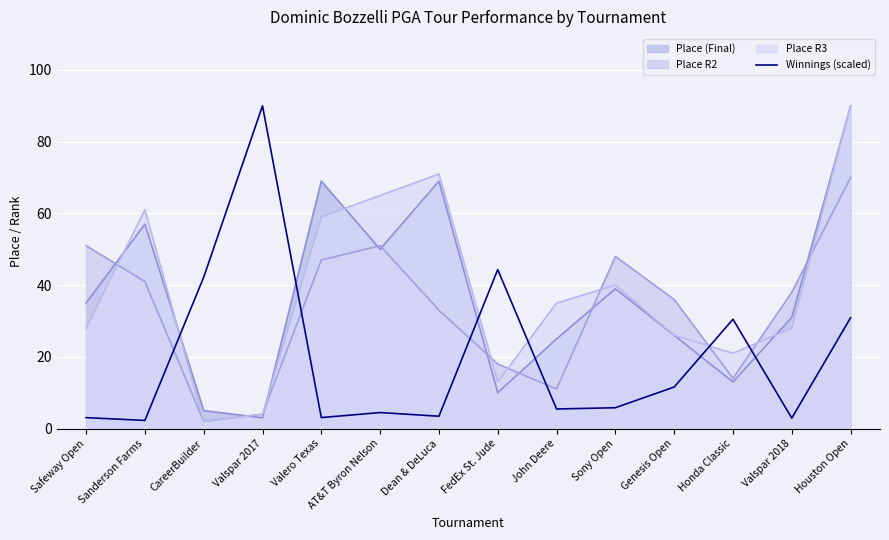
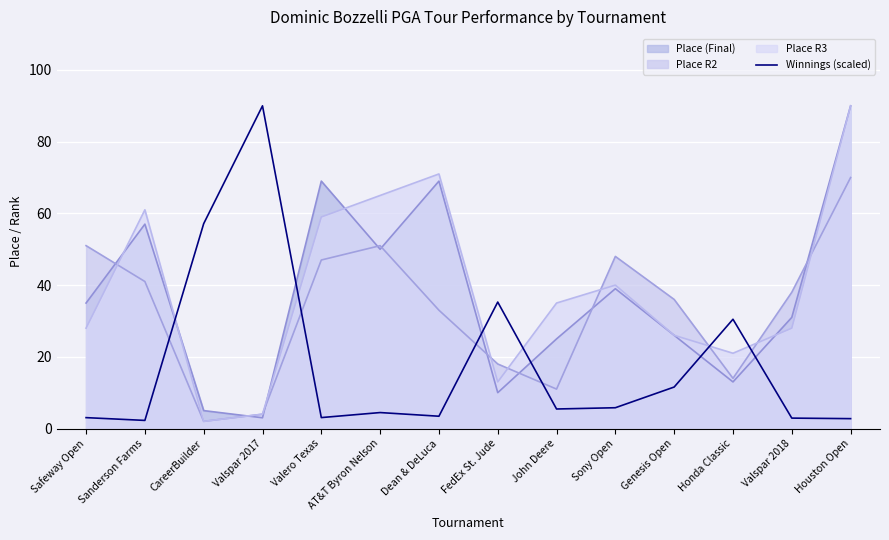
  {
    "Winnings (scaled)": {
      "Safeway Open": 3,
      "Sanderson Farms": 2,
-     "CareerBuilder": 42,
+     "CareerBuilder": 57,
      "Valspar 2017": 90,
      "Valero Texas": 3,
      "AT&T Byron Nelson": 4,
      "Dean & DeLuca": 3,
-     "FedEx St. Jude": 44,
+     "FedEx St. Jude": 35,
      "John Deere": 5,
      "Sony Open": 6,
      "Genesis Open": 12,
      "Honda Classic": 30,
      "Valspar 2018": 3,
-     "Houston Open": 31
+     "Houston Open": 3
    }
  }
